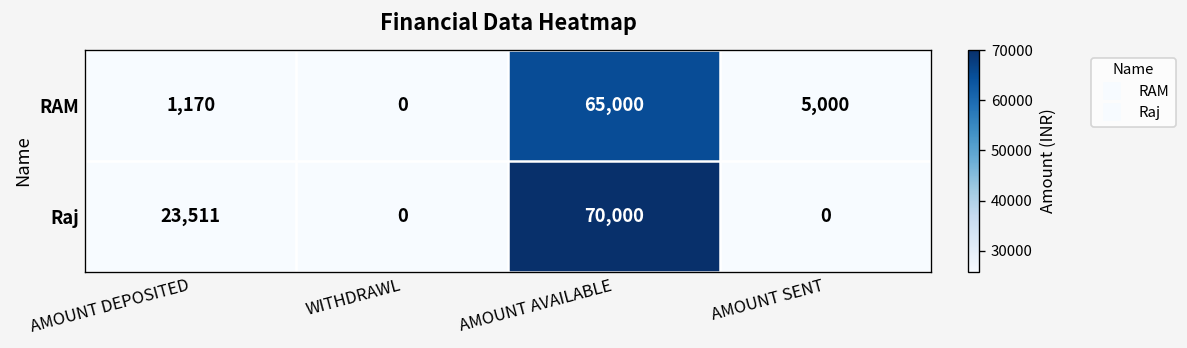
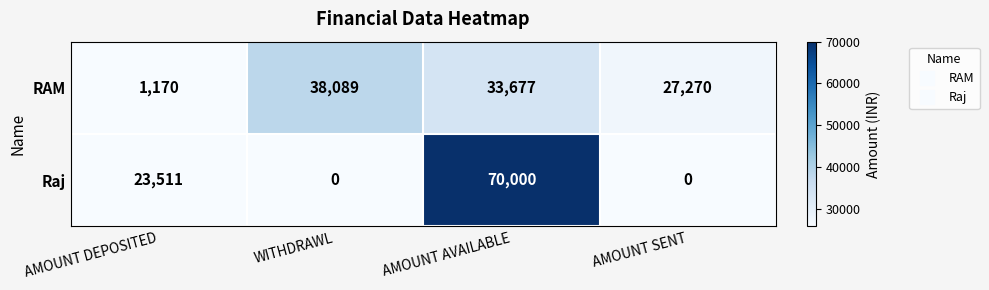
  {
    "RAM": {
      "AMOUNT DEPOSITED": "1,170",
-     "WITHDRAWL": "0",
-     "AMOUNT AVAILABLE": "65,000",
-     "AMOUNT SENT": "5,000"
+     "WITHDRAWL": "38,089",
+     "AMOUNT AVAILABLE": "33,677",
+     "AMOUNT SENT": "27,270"
    },
    "Raj": {
      "AMOUNT DEPOSITED": "23,511",
      "WITHDRAWL": "0",
      "AMOUNT AVAILABLE": "70,000",
      "AMOUNT SENT": "0"
    }
  }
